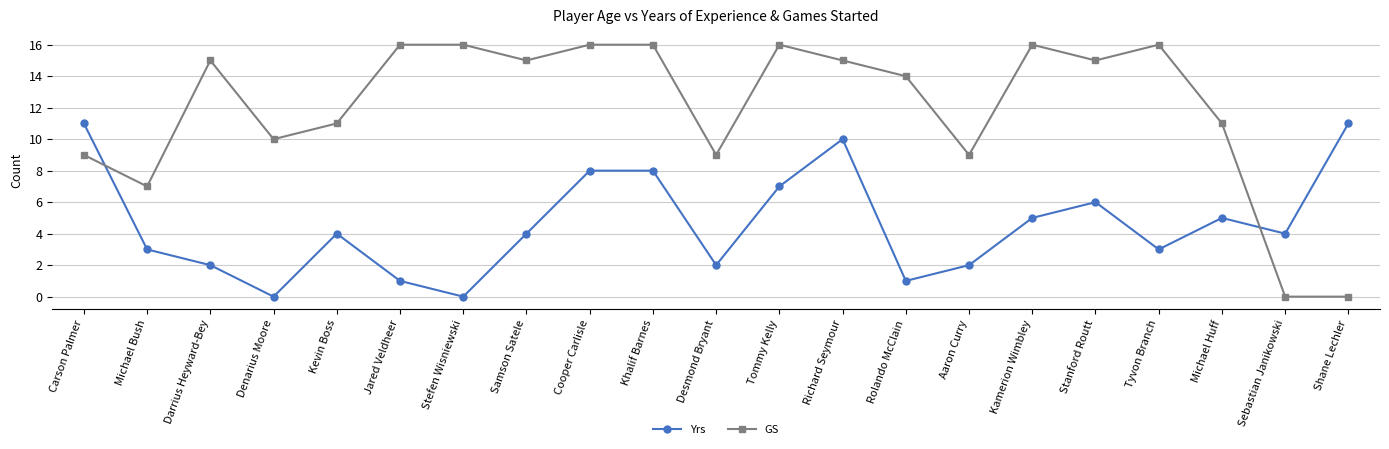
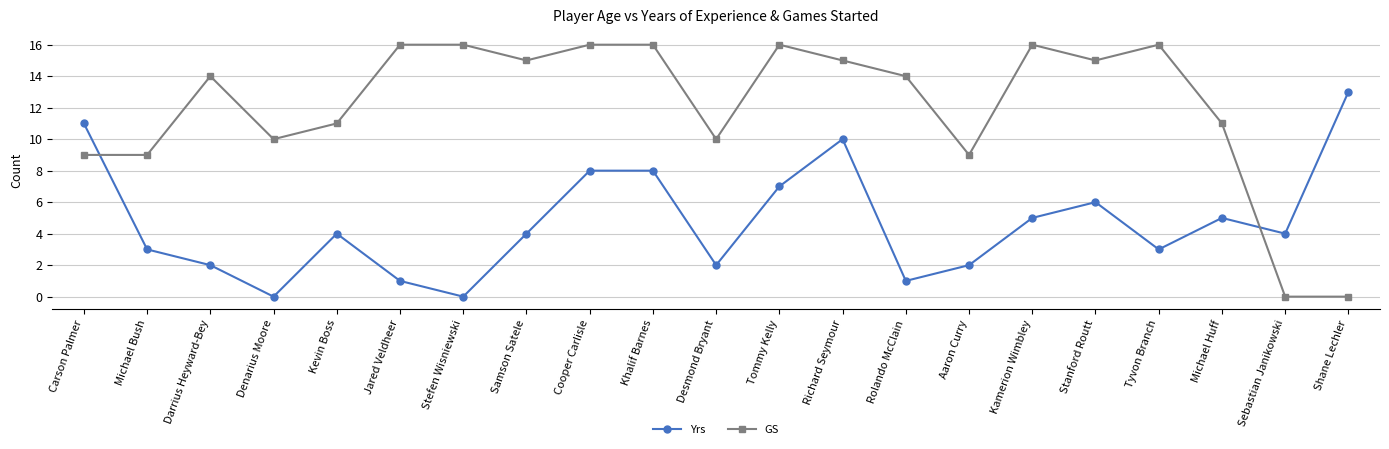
  {
    "Yrs": {
      "Carson Palmer": 11,
      "Michael Bush": 3,
      "Darrius Heyward-Bey": 2,
      "Denarius Moore": 0,
      "Kevin Boss": 4,
      "Jared Veldheer": 1,
      "Stefen Wisniewski": 0,
      "Samson Satele": 4,
      "Cooper Carlisle": 8,
      "Khalif Barnes": 8,
      "Desmond Bryant": 2,
      "Tommy Kelly": 7,
      "Richard Seymour": 10,
      "Rolando McClain": 1,
      "Aaron Curry": 2,
      "Kamerion Wimbley": 5,
      "Stanford Routt": 6,
      "Tyvon Branch": 3,
      "Michael Huff": 5,
      "Sebastian Janikowski": 4,
-     "Shane Lechler": 11
+     "Shane Lechler": 13
    },
    "GS": {
      "Carson Palmer": 9,
-     "Michael Bush": 7,
-     "Darrius Heyward-Bey": 15,
+     "Michael Bush": 9,
+     "Darrius Heyward-Bey": 14,
      "Denarius Moore": 10,
      "Kevin Boss": 11,
      "Jared Veldheer": 16,
      "Stefen Wisniewski": 16,
      "Samson Satele": 15,
      "Cooper Carlisle": 16,
      "Khalif Barnes": 16,
-     "Desmond Bryant": 9,
+     "Desmond Bryant": 10,
      "Tommy Kelly": 16,
      "Richard Seymour": 15,
      "Rolando McClain": 14,
      "Aaron Curry": 9,
      "Kamerion Wimbley": 16,
      "Stanford Routt": 15,
      "Tyvon Branch": 16,
      "Michael Huff": 11,
      "Sebastian Janikowski": 0,
      "Shane Lechler": 0
    }
  }
